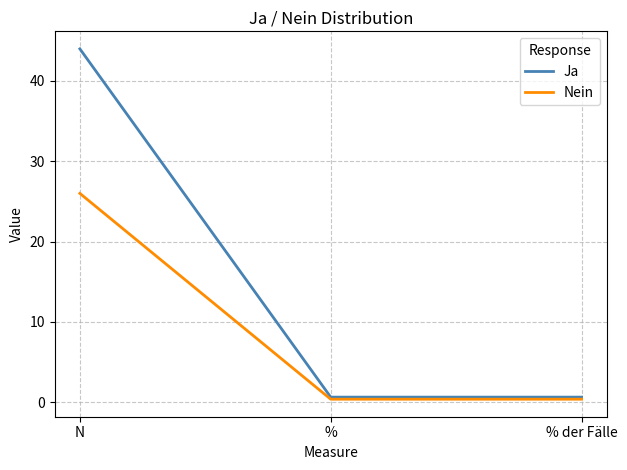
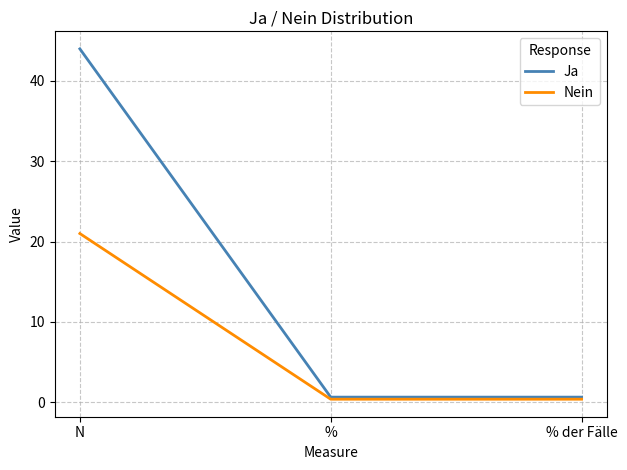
  {
    "Ja": {
      "N": 44
    },
    "Nein": {
-     "N": 26
+     "N": 21
    }
  }
